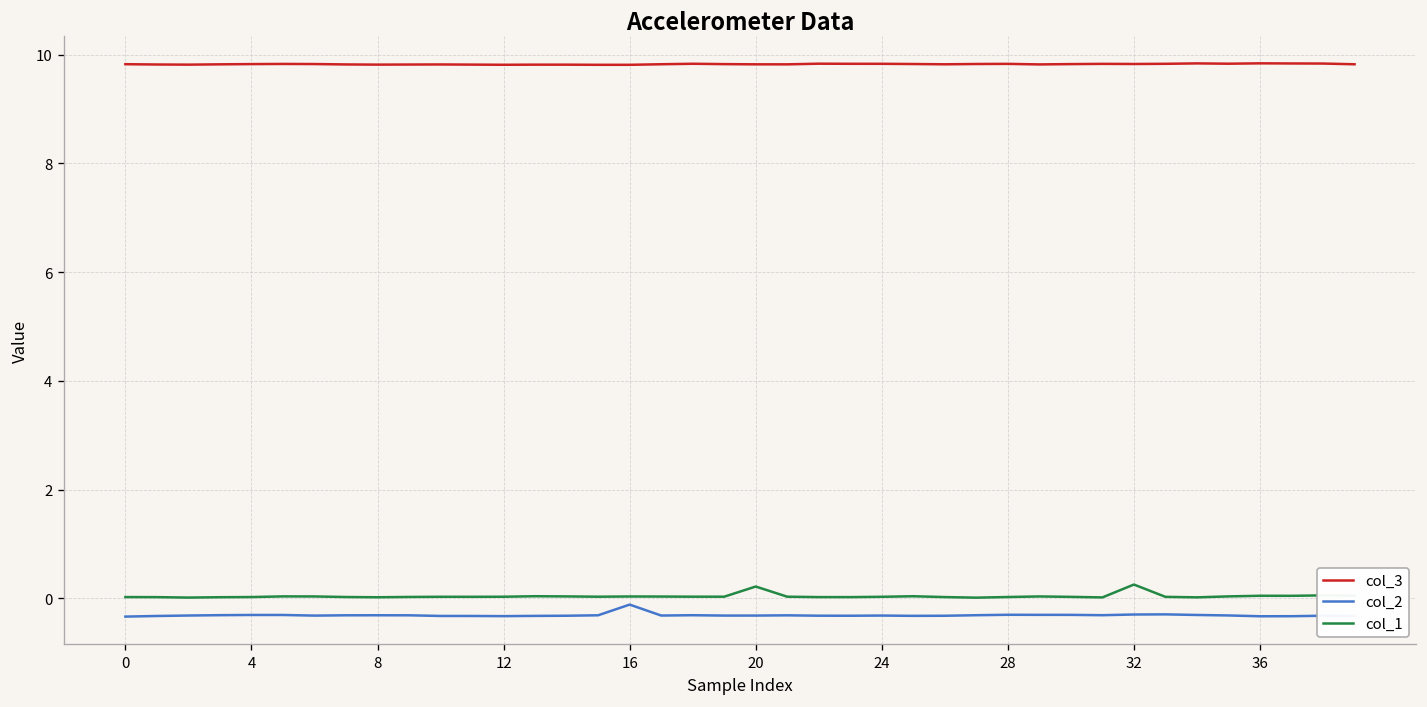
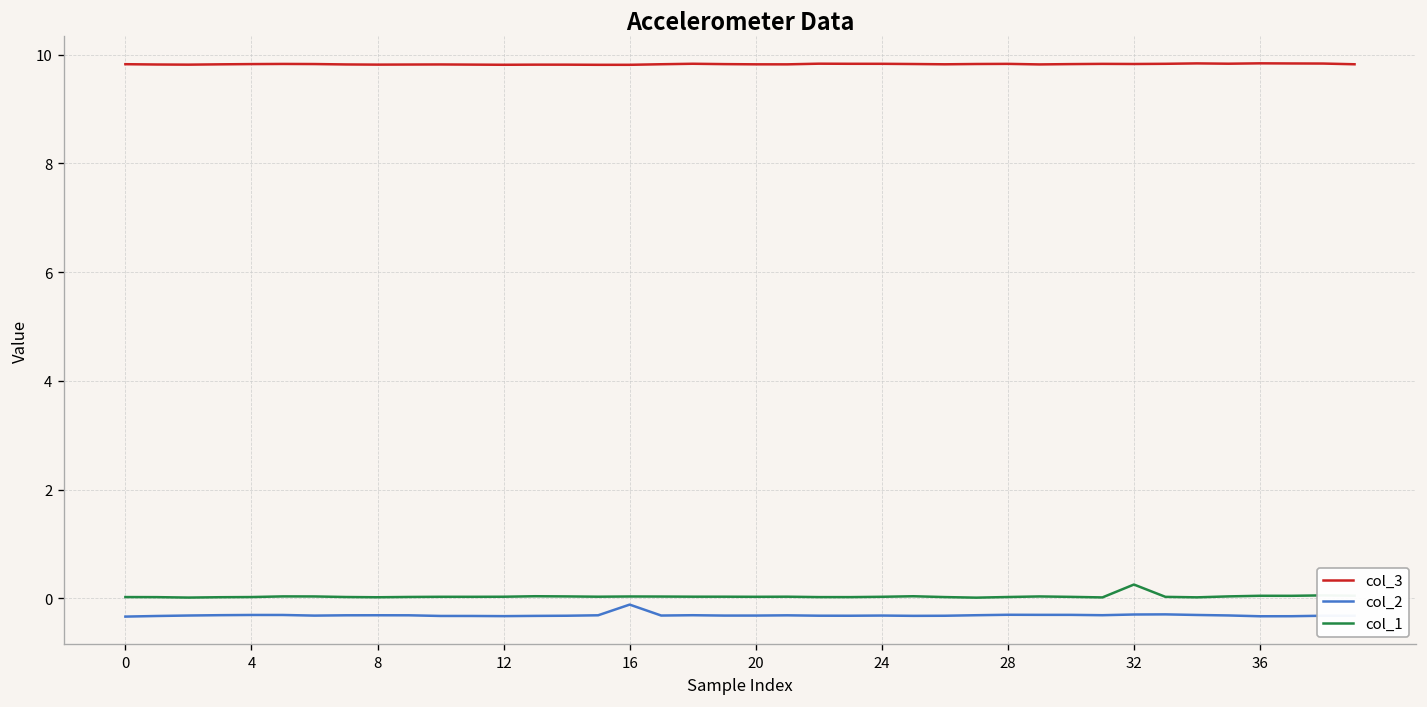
  {
    "col_3": {
      "0": 9.8,
      "4": 9.8,
      "8": 9.8,
      "12": 9.8,
      "16": 9.8,
      "20": 9.8,
      "24": 9.8,
      "28": 9.8,
      "32": 9.8,
      "36": 9.8
    },
    "col_2": {
      "0": -0.3,
      "4": -0.3,
      "8": -0.3,
      "12": -0.3,
      "16": -0.1,
      "20": -0.3,
      "24": -0.3,
      "28": -0.3,
      "32": -0.3,
      "36": -0.3
    },
    "col_1": {
      "0": 0.0,
      "4": 0.0,
      "8": 0.0,
      "12": 0.0,
      "16": 0.0,
-     "20": 0.2,
+     "20": 0.0,
      "24": 0.0,
      "28": 0.0,
      "32": 0.3,
      "36": 0.0
    }
  }
